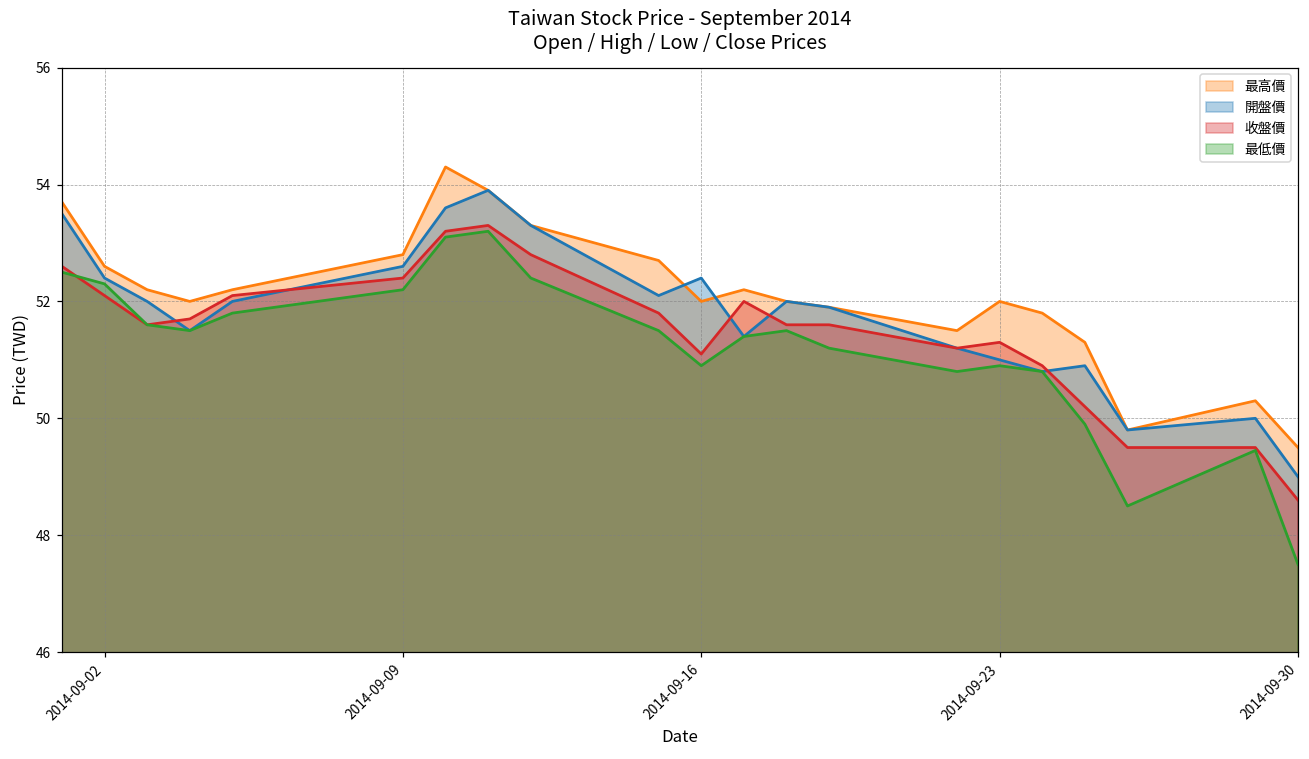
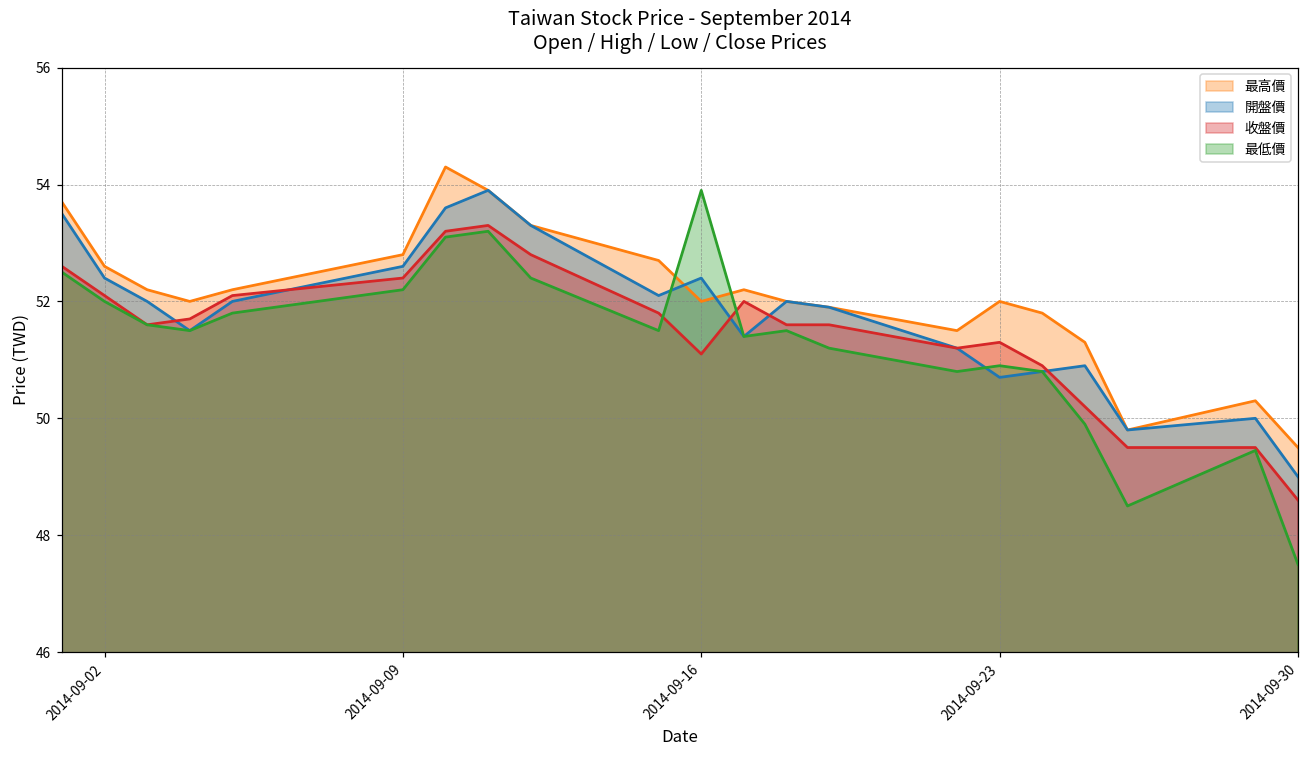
  {
    "開盤價": {
      "2014-09-02": 52.4,
      "2014-09-09": 52.6,
      "2014-09-16": 52.4,
-     "2014-09-23": 51.0,
+     "2014-09-23": 50.7,
      "2014-09-30": 49.0
    },
    "最低價": {
-     "2014-09-02": 52.3,
+     "2014-09-02": 52.0,
      "2014-09-09": 52.2,
-     "2014-09-16": 50.9,
+     "2014-09-16": 53.9,
      "2014-09-23": 50.9,
      "2014-09-30": 47.5
    }
  }
